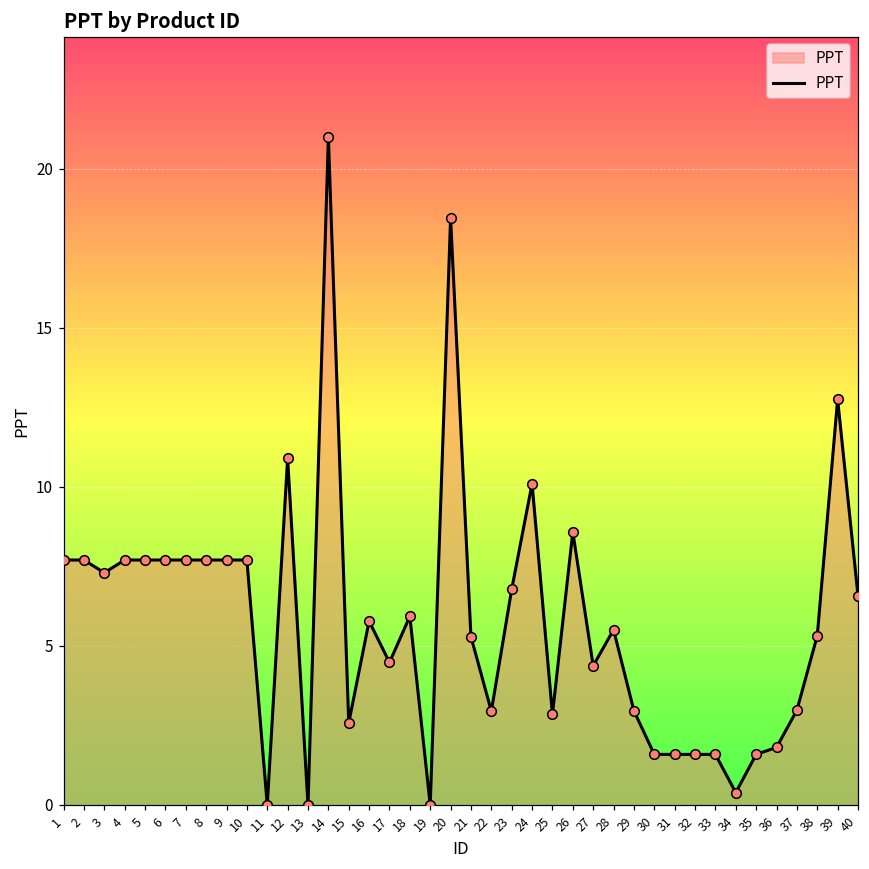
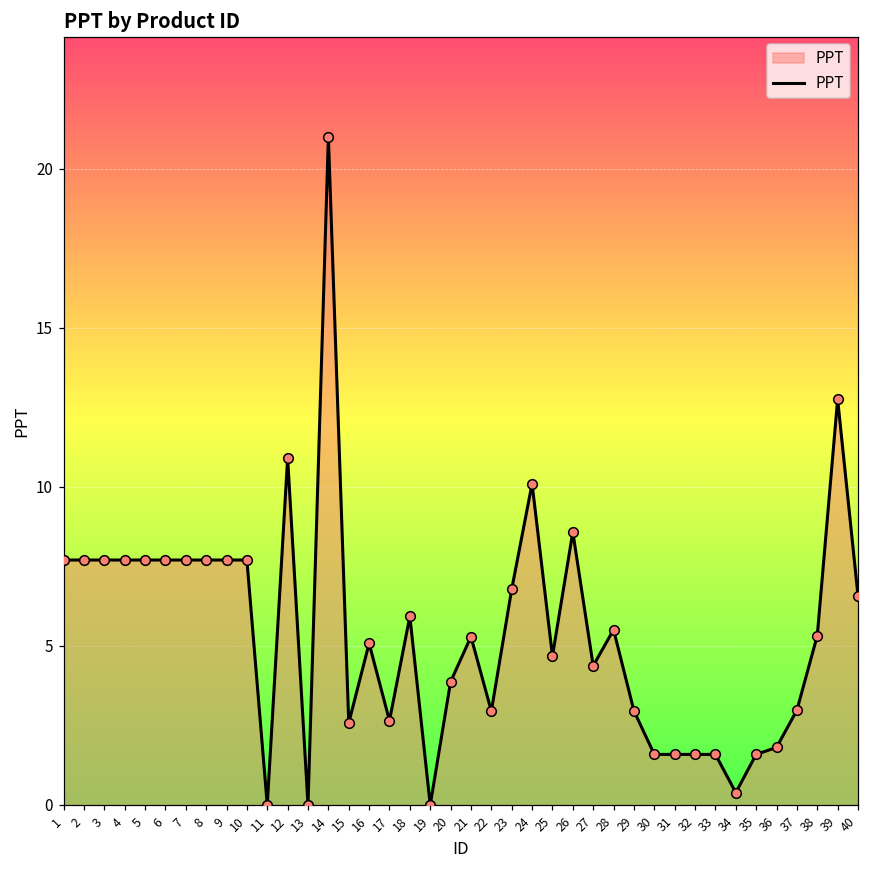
  {
    "1": 7.7,
    "2": 7.7,
-   "3": 7.3,
+   "3": 7.7,
    "4": 7.7,
    "5": 7.7,
    "6": 7.7,
    "7": 7.7,
    "8": 7.7,
    "9": 7.7,
    "10": 7.7,
    "11": 0.0,
    "12": 10.9,
    "13": 0.0,
    "14": 21.0,
    "15": 2.6,
-   "16": 5.8,
-   "17": 4.5,
+   "16": 5.1,
+   "17": 2.7,
    "18": 5.9,
    "19": 0.0,
-   "20": 18.4,
+   "20": 3.9,
    "21": 5.3,
    "22": 3.0,
    "23": 6.8,
    "24": 10.1,
-   "25": 2.9,
+   "25": 4.7,
    "26": 8.6,
    "27": 4.4,
    "28": 5.5,
    "29": 3.0,
    "30": 1.6,
    "31": 1.6,
    "32": 1.6,
    "33": 1.6,
    "34": 0.4,
    "35": 1.6,
    "36": 1.8,
    "37": 3.0,
    "38": 5.3,
    "39": 12.8,
    "40": 6.6
  }
